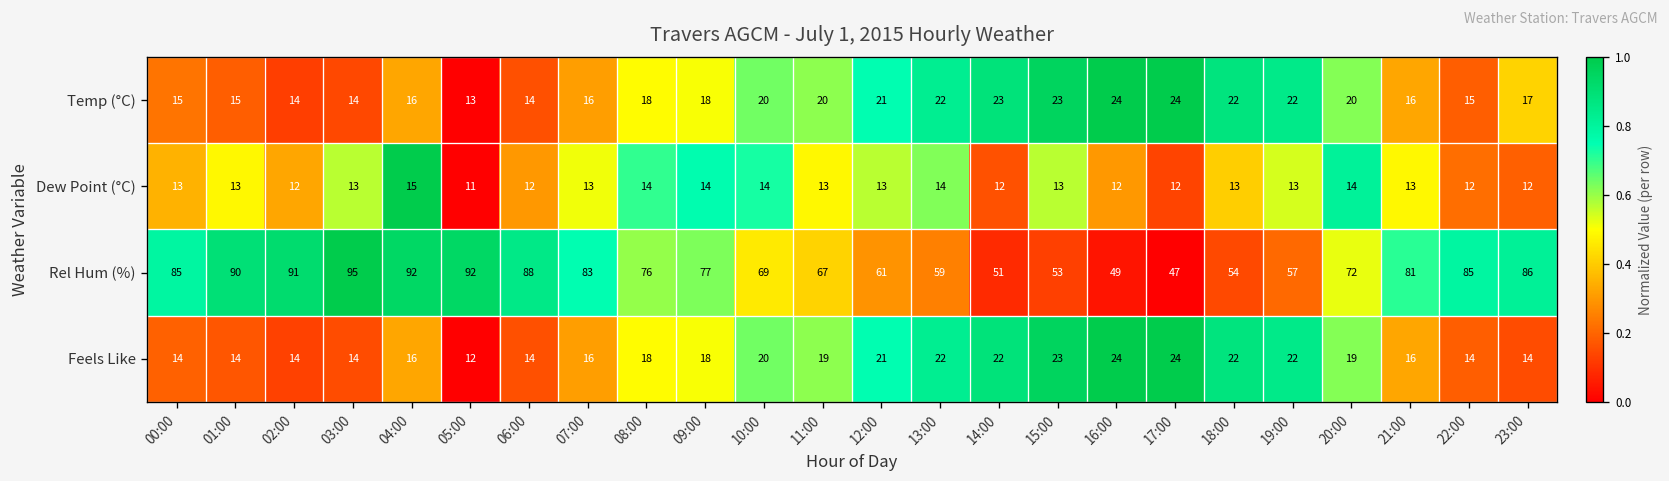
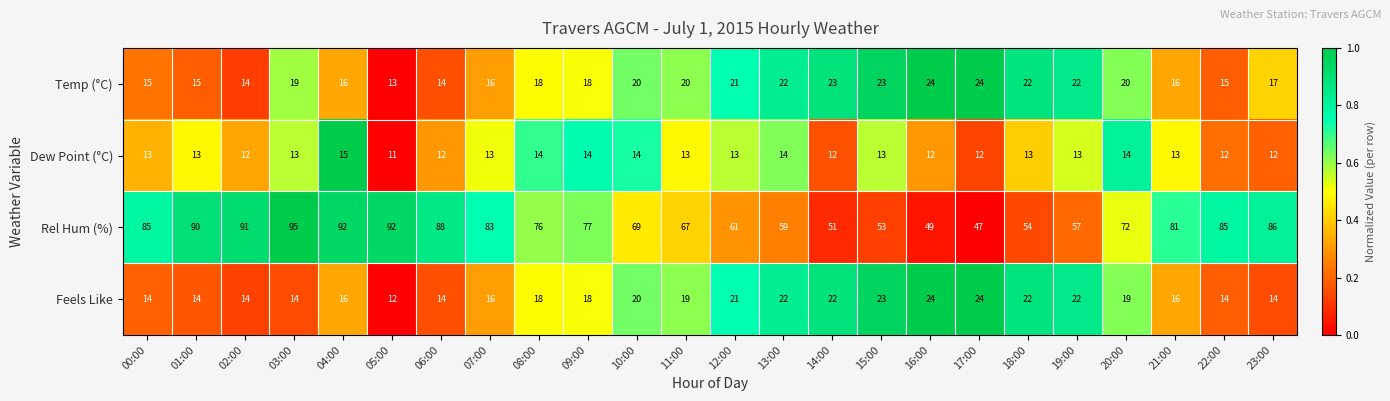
  {
    "Temp (°C)": {
      "00:00": 15,
      "01:00": 15,
      "02:00": 14,
-     "03:00": 14,
+     "03:00": 19,
      "04:00": 16,
      "05:00": 13,
      "06:00": 14,
      "07:00": 16,
      "08:00": 18,
      "09:00": 18,
      "10:00": 20,
      "11:00": 20,
      "12:00": 21,
      "13:00": 22,
      "14:00": 23,
      "15:00": 23,
      "16:00": 24,
      "17:00": 24,
      "18:00": 22,
      "19:00": 22,
      "20:00": 20,
      "21:00": 16,
      "22:00": 15,
      "23:00": 17
    },
    "Dew Point (°C)": {
      "00:00": 13,
      "01:00": 13,
      "02:00": 12,
      "03:00": 13,
      "04:00": 15,
      "05:00": 11,
      "06:00": 12,
      "07:00": 13,
      "08:00": 14,
      "09:00": 14,
      "10:00": 14,
      "11:00": 13,
      "12:00": 13,
      "13:00": 14,
      "14:00": 12,
      "15:00": 13,
      "16:00": 12,
      "17:00": 12,
      "18:00": 13,
      "19:00": 13,
      "20:00": 14,
      "21:00": 13,
      "22:00": 12,
      "23:00": 12
    },
    "Rel Hum (%)": {
      "00:00": 85,
      "01:00": 90,
      "02:00": 91,
      "03:00": 95,
      "04:00": 92,
      "05:00": 92,
      "06:00": 88,
      "07:00": 83,
      "08:00": 76,
      "09:00": 77,
      "10:00": 69,
      "11:00": 67,
      "12:00": 61,
      "13:00": 59,
      "14:00": 51,
      "15:00": 53,
      "16:00": 49,
      "17:00": 47,
      "18:00": 54,
      "19:00": 57,
      "20:00": 72,
      "21:00": 81,
      "22:00": 85,
      "23:00": 86
    },
    "Feels Like": {
      "00:00": 14,
      "01:00": 14,
      "02:00": 14,
      "03:00": 14,
      "04:00": 16,
      "05:00": 12,
      "06:00": 14,
      "07:00": 16,
      "08:00": 18,
      "09:00": 18,
      "10:00": 20,
      "11:00": 19,
      "12:00": 21,
      "13:00": 22,
      "14:00": 22,
      "15:00": 23,
      "16:00": 24,
      "17:00": 24,
      "18:00": 22,
      "19:00": 22,
      "20:00": 19,
      "21:00": 16,
      "22:00": 14,
      "23:00": 14
    }
  }
